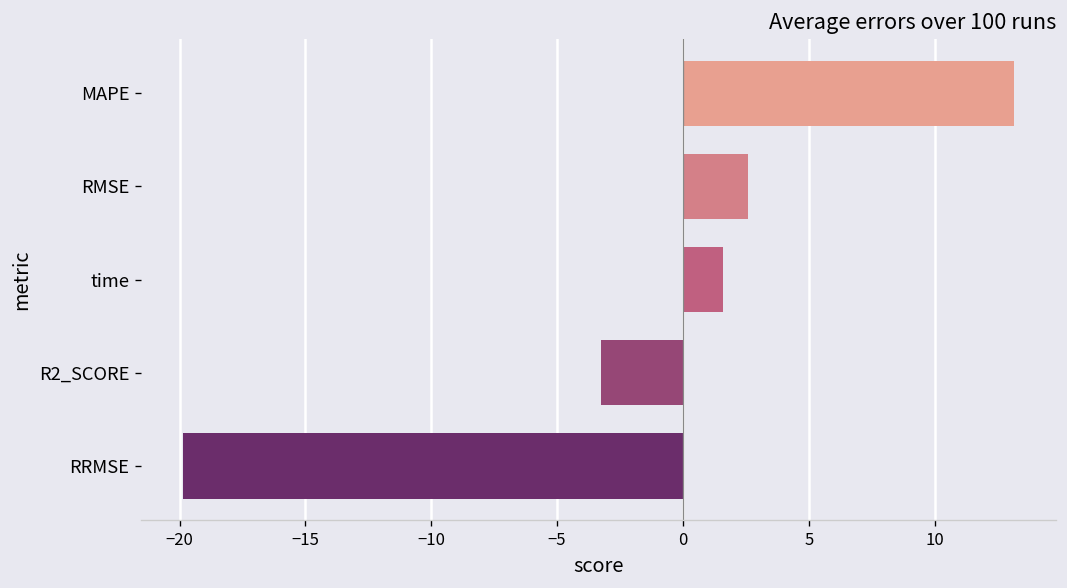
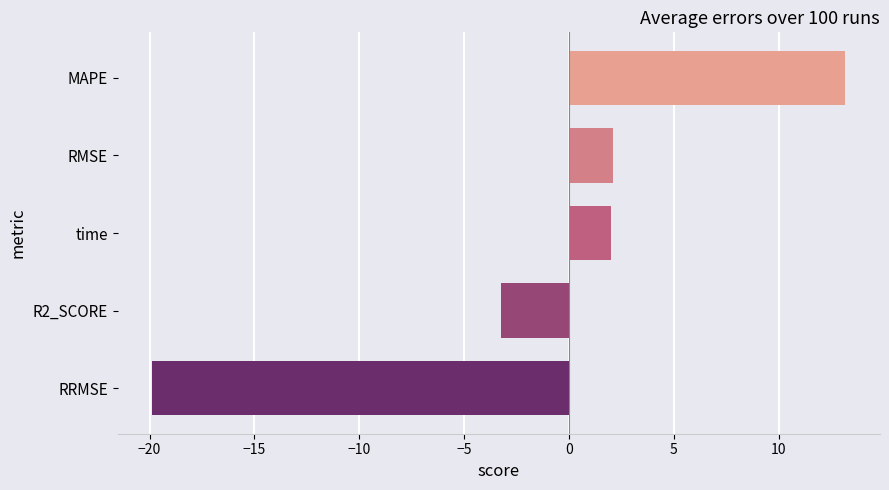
  {
    "MAPE": 13.2,
-   "RMSE": 2.6,
-   "time": 1.6,
+   "RMSE": 2.1,
+   "time": 2.0,
    "R2_SCORE": -3.3,
    "RRMSE": -19.9
  }
